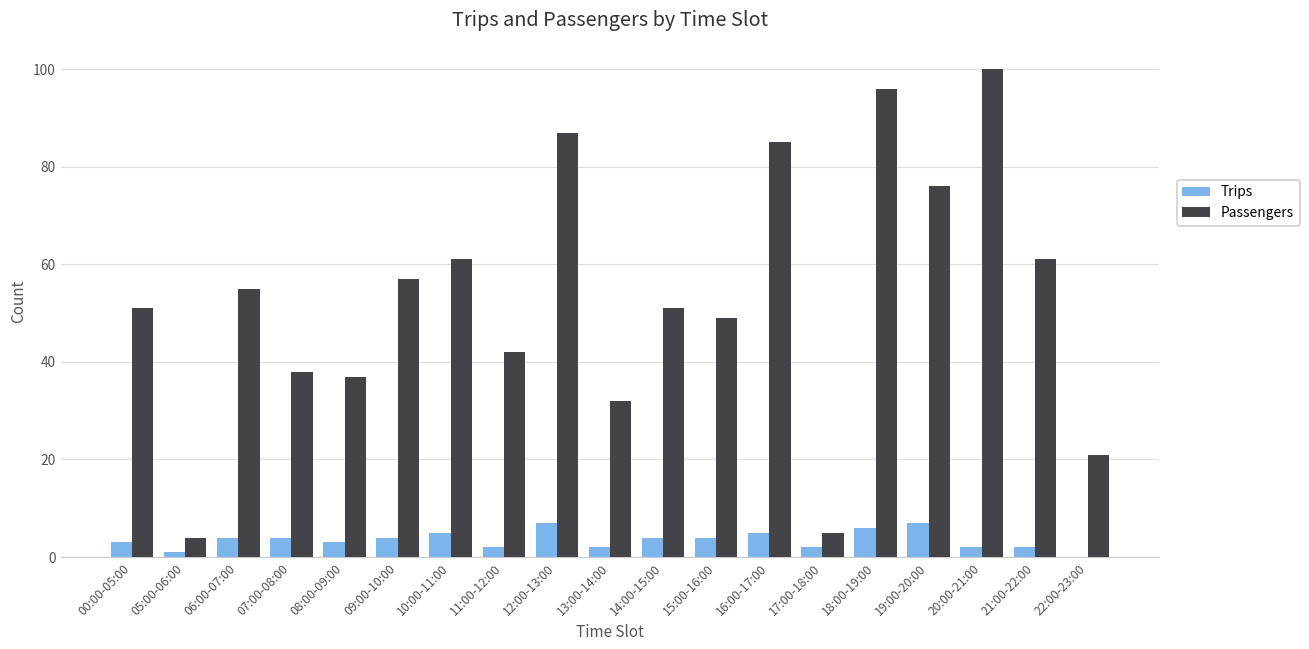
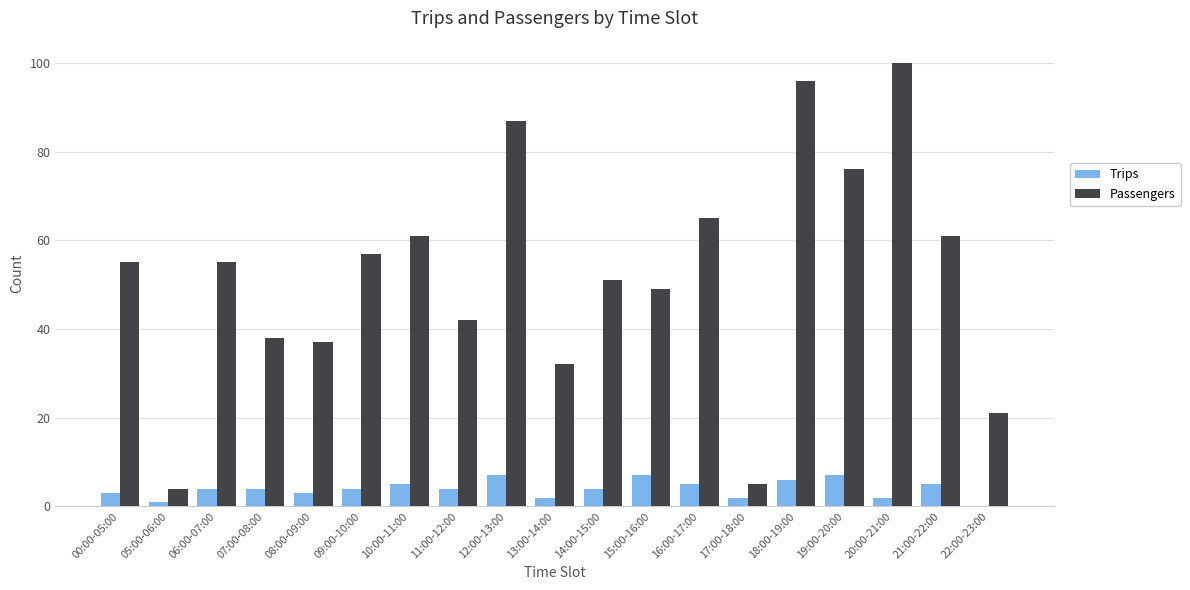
  {
    "Trips": {
      "00:00-05:00": 3,
      "05:00-06:00": 1,
      "06:00-07:00": 4,
      "07:00-08:00": 4,
      "08:00-09:00": 3,
      "09:00-10:00": 4,
      "10:00-11:00": 5,
-     "11:00-12:00": 2,
+     "11:00-12:00": 4,
      "12:00-13:00": 7,
      "13:00-14:00": 2,
      "14:00-15:00": 4,
-     "15:00-16:00": 4,
+     "15:00-16:00": 7,
      "16:00-17:00": 5,
      "17:00-18:00": 2,
      "18:00-19:00": 6,
      "19:00-20:00": 7,
      "20:00-21:00": 2,
-     "21:00-22:00": 2,
+     "21:00-22:00": 5,
      "22:00-23:00": 0
    },
    "Passengers": {
-     "00:00-05:00": 51,
+     "00:00-05:00": 55,
      "05:00-06:00": 4,
      "06:00-07:00": 55,
      "07:00-08:00": 38,
      "08:00-09:00": 37,
      "09:00-10:00": 57,
      "10:00-11:00": 61,
      "11:00-12:00": 42,
      "12:00-13:00": 87,
      "13:00-14:00": 32,
      "14:00-15:00": 51,
      "15:00-16:00": 49,
-     "16:00-17:00": 85,
+     "16:00-17:00": 65,
      "17:00-18:00": 5,
      "18:00-19:00": 96,
      "19:00-20:00": 76,
      "20:00-21:00": 100,
      "21:00-22:00": 61,
      "22:00-23:00": 21
    }
  }
